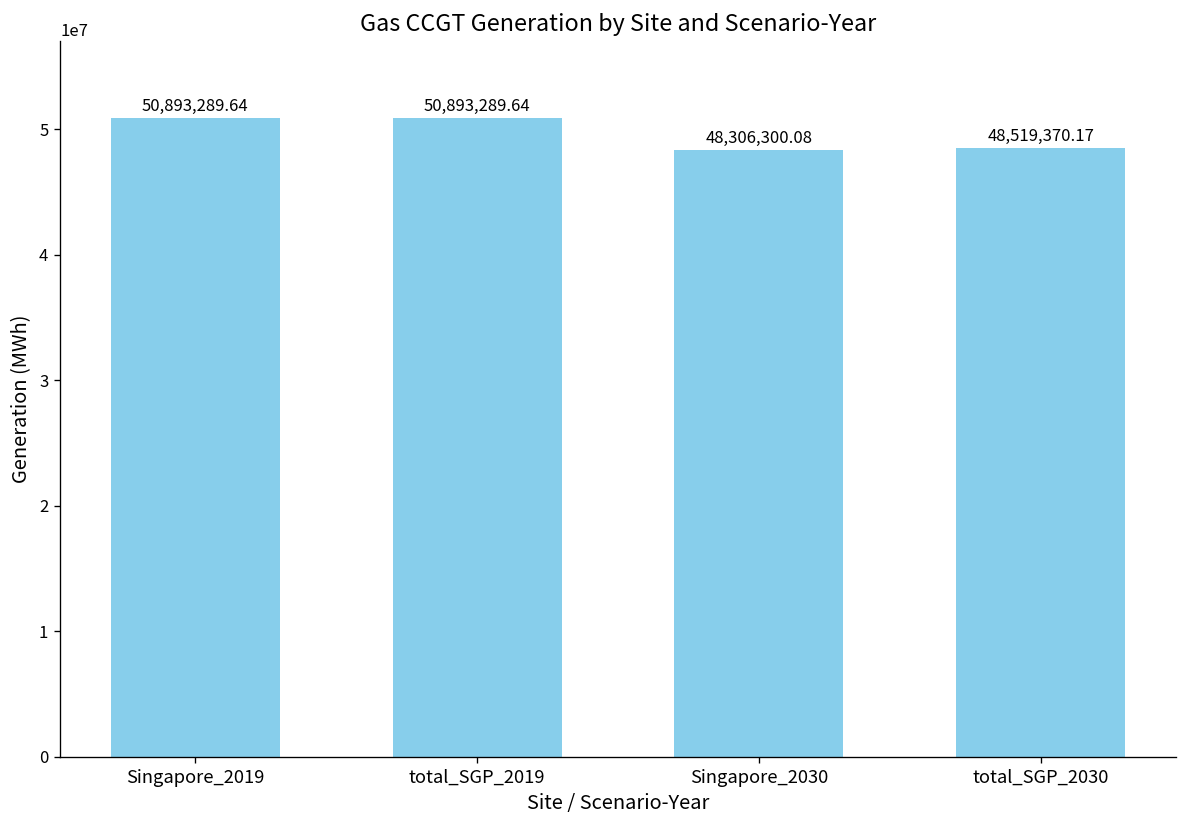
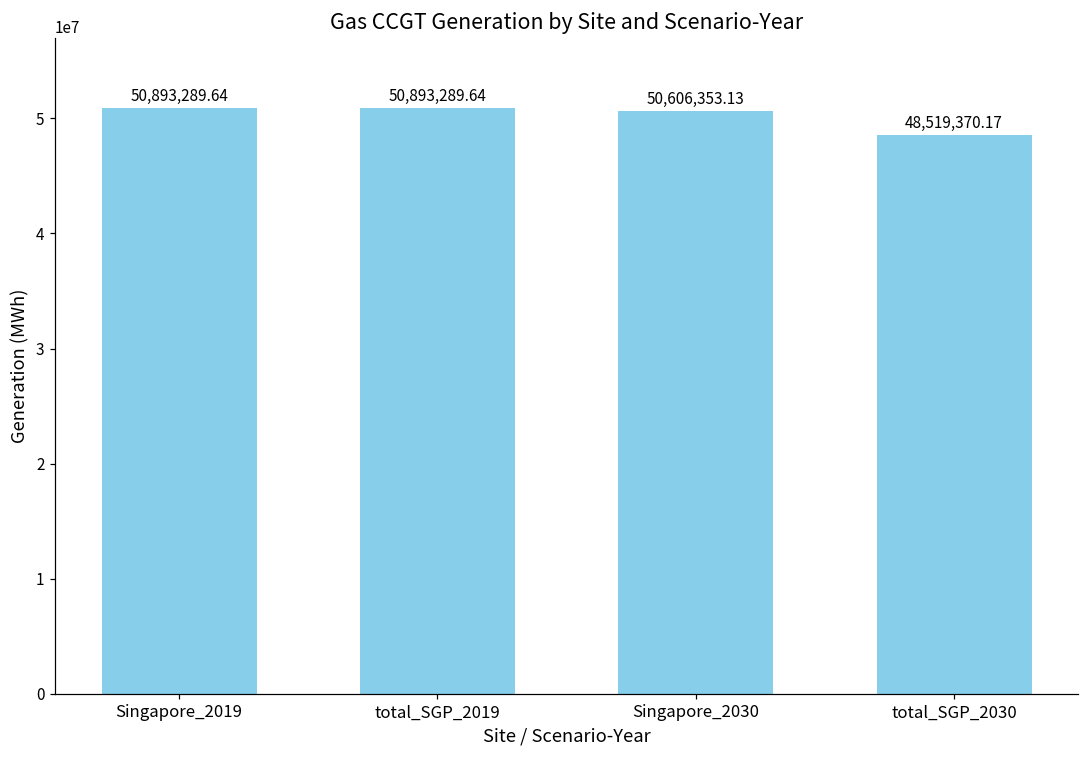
  {
    "Singapore_2019": "50,893,289.64",
    "total_SGP_2019": "50,893,289.64",
-   "Singapore_2030": "48,306,300.08",
+   "Singapore_2030": "50,606,353.13",
    "total_SGP_2030": "48,519,370.17"
  }
